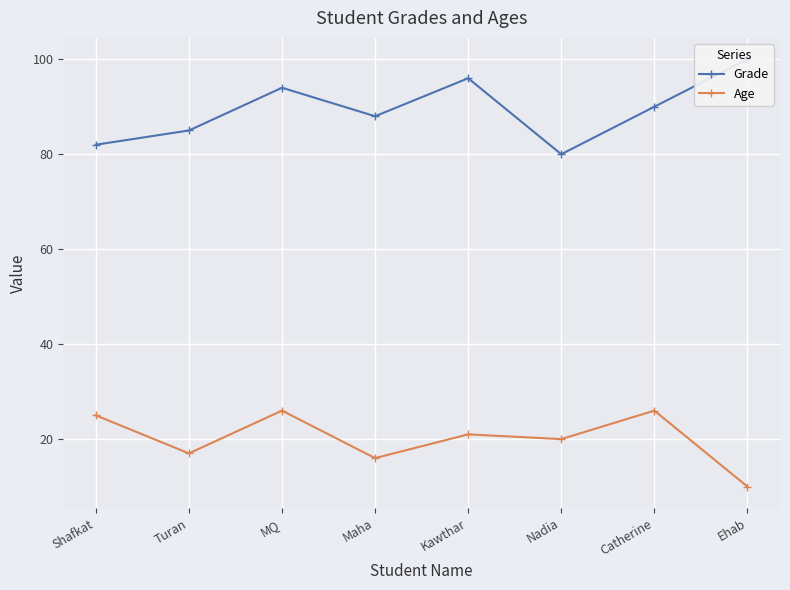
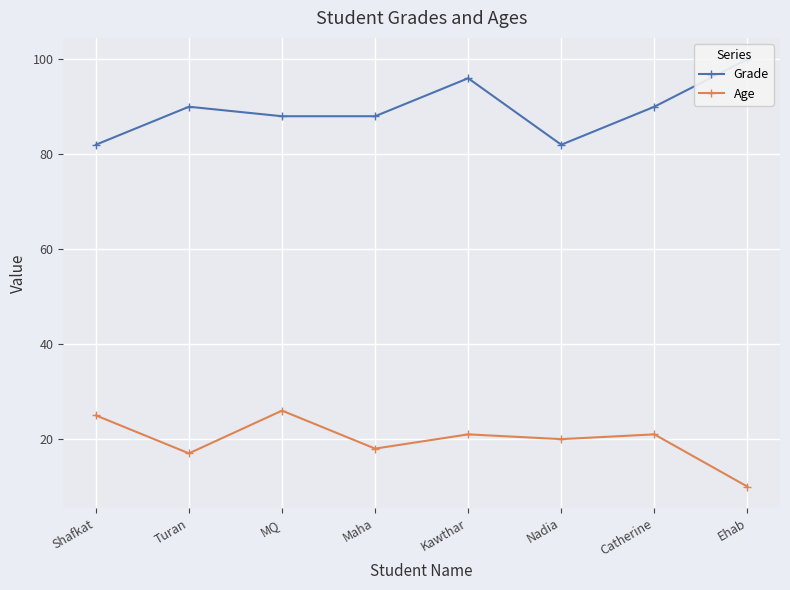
  {
    "Grade": {
      "Shafkat": 82,
-     "Turan": 85,
-     "MQ": 94,
+     "Turan": 90,
+     "MQ": 88,
      "Maha": 88,
      "Kawthar": 96,
-     "Nadia": 80,
+     "Nadia": 82,
      "Catherine": 90
    },
    "Age": {
      "Shafkat": 25,
      "Turan": 17,
      "MQ": 26,
-     "Maha": 16,
+     "Maha": 18,
      "Kawthar": 21,
      "Nadia": 20,
-     "Catherine": 26,
+     "Catherine": 21,
      "Ehab": 10
    }
  }
